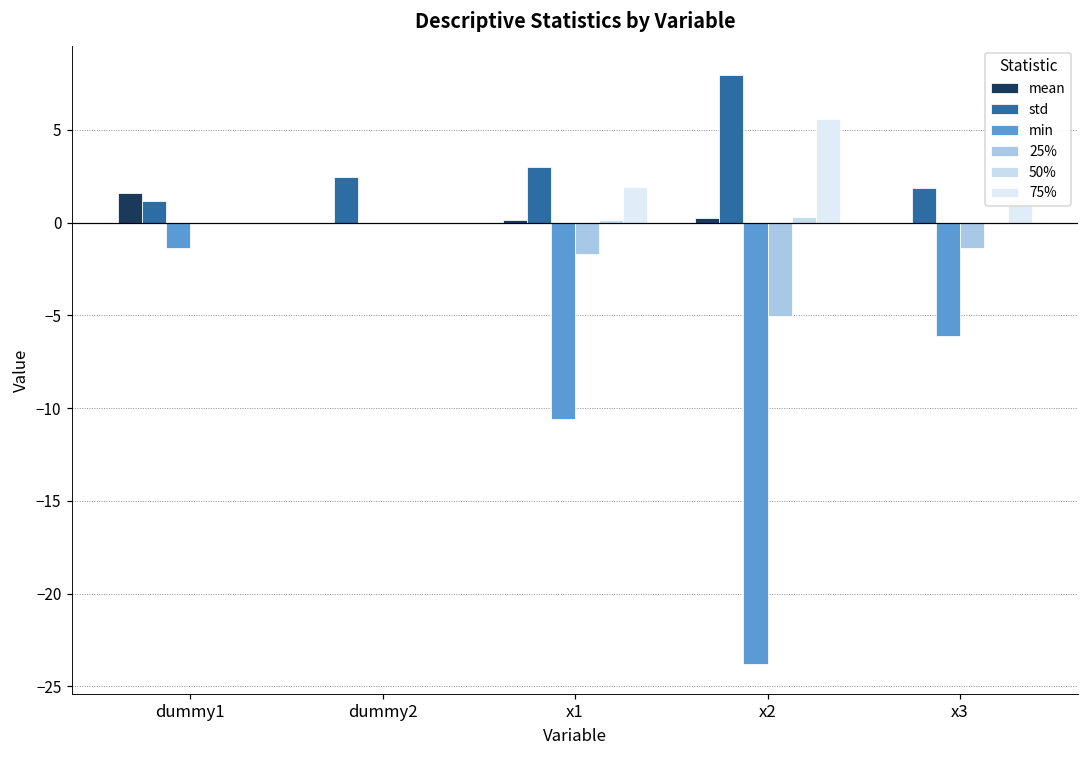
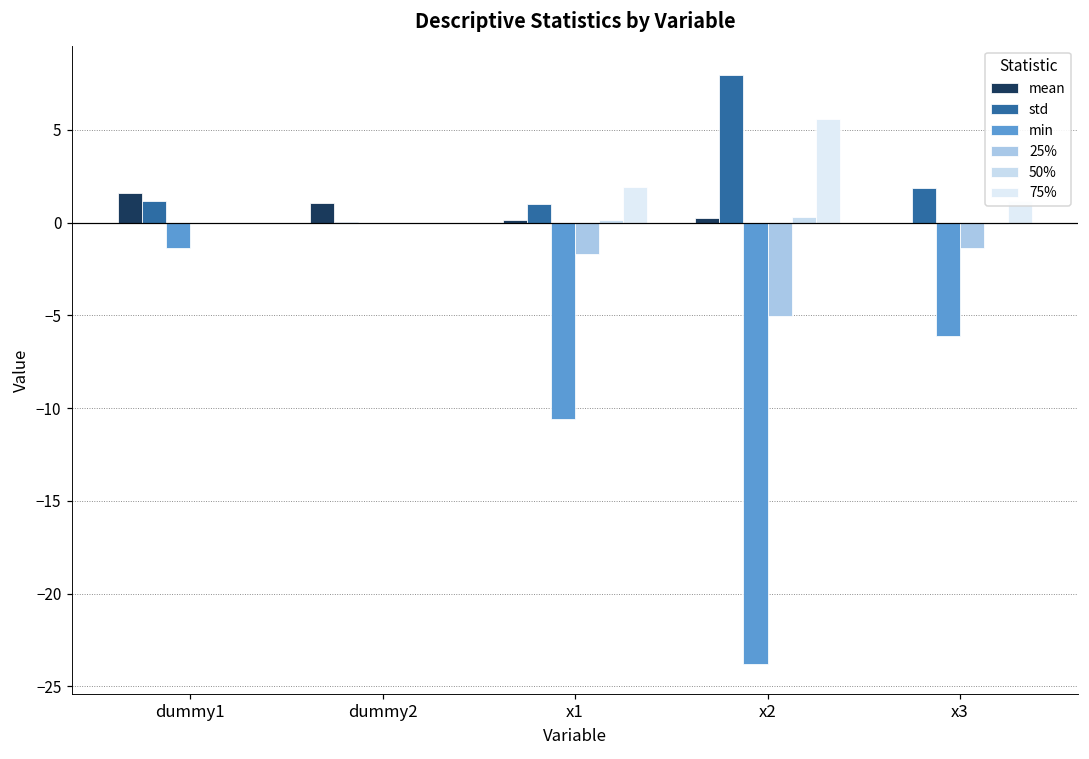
  {
    "mean": {
      "dummy1": 1.6,
-     "dummy2": 0.0,
+     "dummy2": 1.0,
      "x2": 0.2
    },
    "std": {
      "dummy1": 1.2,
-     "dummy2": 2.4,
-     "x1": 3.0,
+     "dummy2": 0.0,
+     "x1": 1.0,
      "x2": 7.9,
      "x3": 1.9
    },
    "min": {
      "dummy1": -1.3,
      "x1": -10.6,
      "x2": -23.8,
      "x3": -6.1
    }
  }
